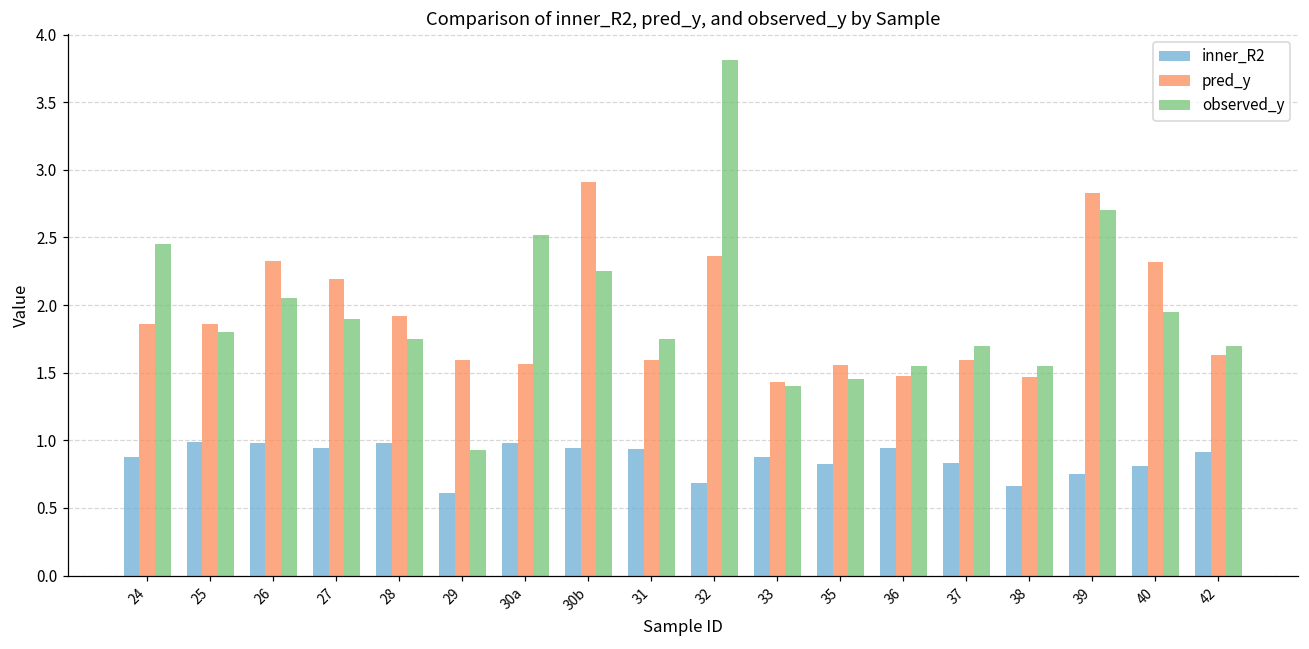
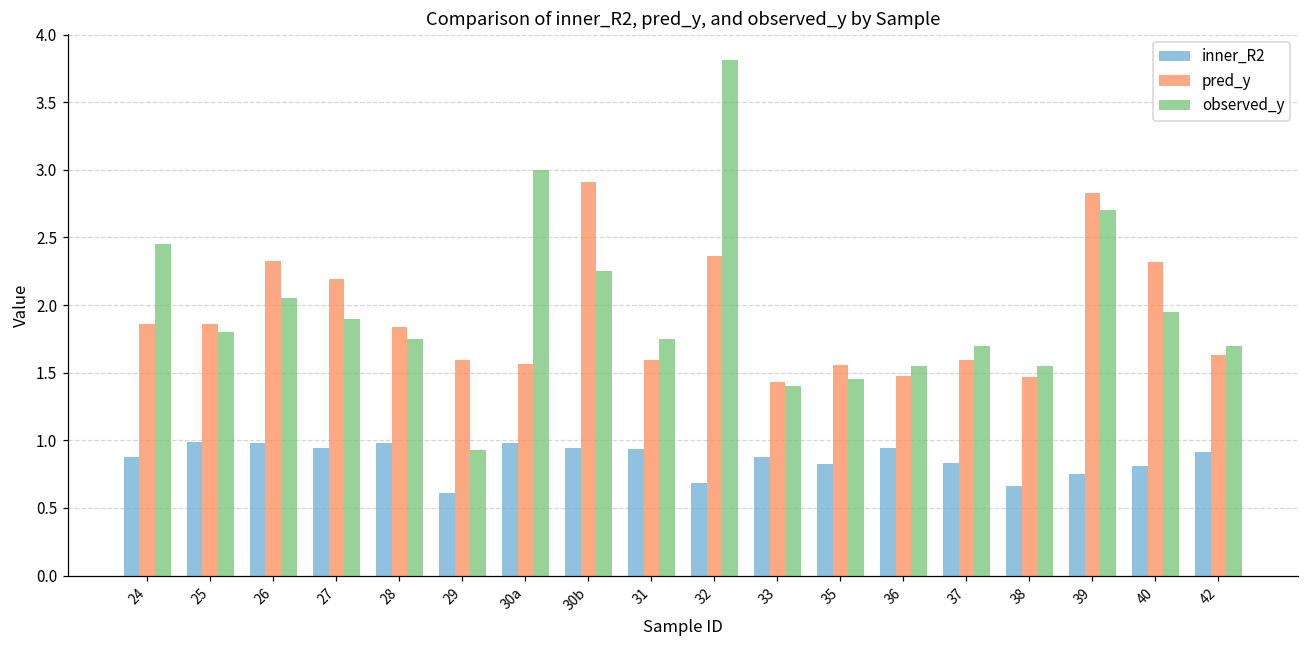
  {
    "inner_R2": {
      "24": 0.88,
      "25": 0.99,
      "26": 0.98,
      "27": 0.95,
      "28": 0.98,
      "29": 0.61,
      "30a": 0.98,
      "30b": 0.95,
      "31": 0.93,
      "32": 0.69,
      "33": 0.87,
      "35": 0.82,
      "36": 0.94,
      "37": 0.84,
      "38": 0.66,
      "39": 0.75,
      "40": 0.81,
      "42": 0.91
    },
    "pred_y": {
      "24": 1.86,
      "25": 1.86,
      "26": 2.32,
      "27": 2.20,
-     "28": 1.92,
+     "28": 1.84,
      "29": 1.59,
      "30a": 1.56,
      "30b": 2.91,
      "31": 1.59,
      "32": 2.36,
      "33": 1.43,
      "35": 1.56,
      "36": 1.48,
      "37": 1.60,
      "38": 1.47,
      "39": 2.83,
      "40": 2.32,
      "42": 1.63
    },
    "observed_y": {
      "24": 2.45,
      "25": 1.80,
      "26": 2.05,
      "27": 1.90,
      "28": 1.75,
      "29": 0.93,
-     "30a": 2.52,
+     "30a": 3.00,
      "30b": 2.25,
      "31": 1.75,
      "32": 3.81,
      "33": 1.40,
      "35": 1.45,
      "36": 1.55,
      "37": 1.70,
      "38": 1.55,
      "39": 2.70,
      "40": 1.95,
      "42": 1.70
    }
  }
